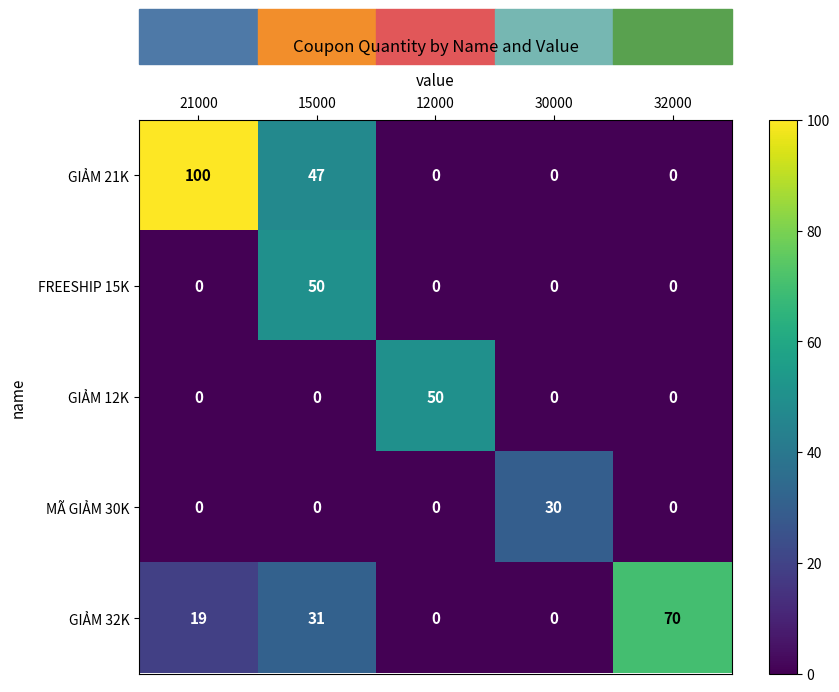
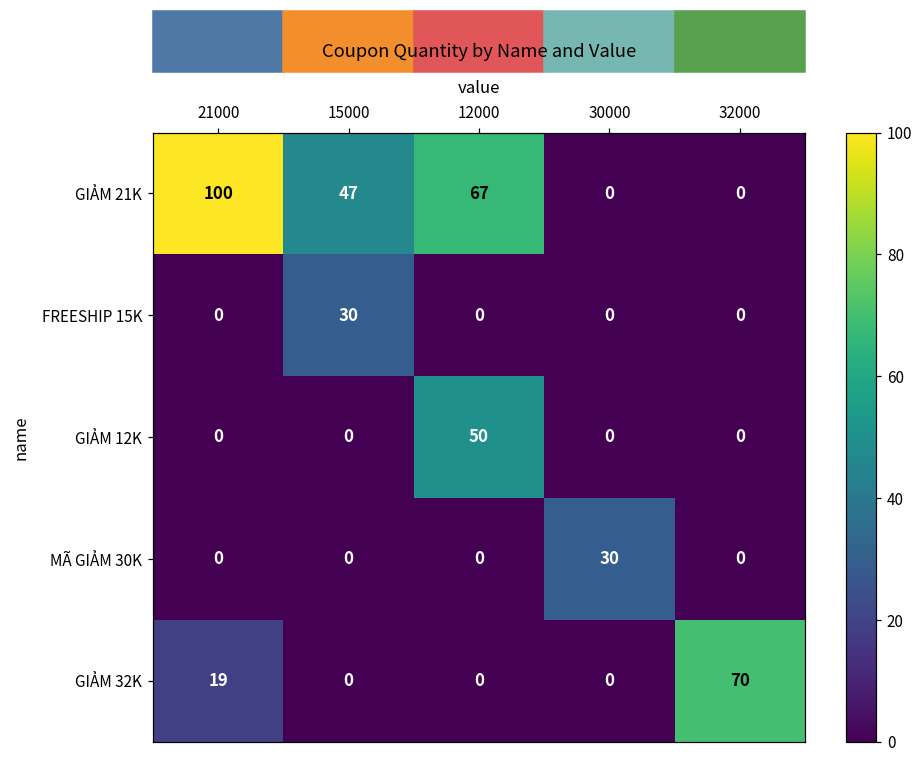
  {
    "GIẢM 21K": {
      "21000": 100,
      "15000": 47,
-     "12000": 0,
+     "12000": 67,
      "30000": 0,
      "32000": 0
    },
    "FREESHIP 15K": {
      "21000": 0,
-     "15000": 50,
+     "15000": 30,
      "12000": 0,
      "30000": 0,
      "32000": 0
    },
    "GIẢM 12K": {
      "21000": 0,
      "15000": 0,
      "12000": 50,
      "30000": 0,
      "32000": 0
    },
    "MÃ GIẢM 30K": {
      "21000": 0,
      "15000": 0,
      "12000": 0,
      "30000": 30,
      "32000": 0
    },
    "GIẢM 32K": {
      "21000": 19,
-     "15000": 31,
+     "15000": 0,
      "12000": 0,
      "30000": 0,
      "32000": 70
    }
  }
